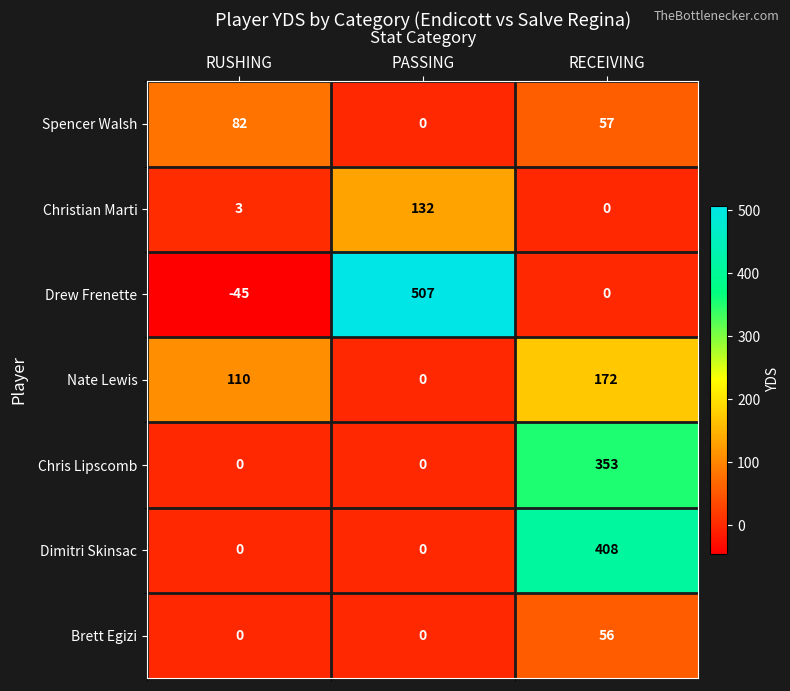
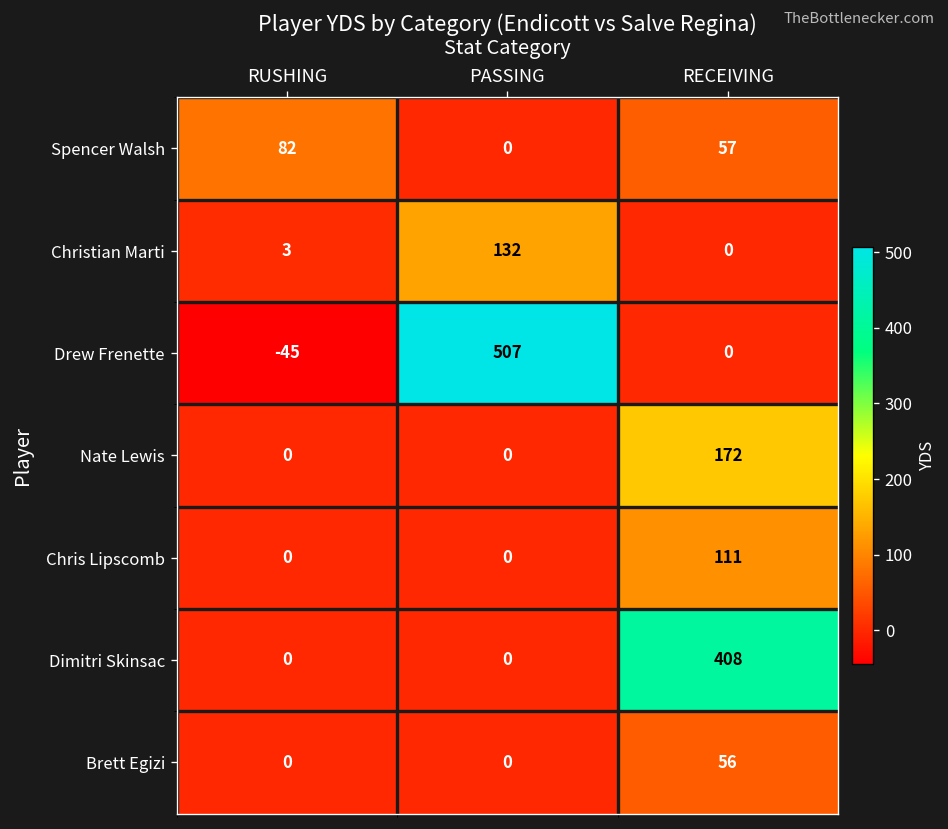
  {
    "Spencer Walsh": {
      "RUSHING": 82,
      "PASSING": 0,
      "RECEIVING": 57
    },
    "Christian Marti": {
      "RUSHING": 3,
      "PASSING": 132,
      "RECEIVING": 0
    },
    "Drew Frenette": {
      "RUSHING": -45,
      "PASSING": 507,
      "RECEIVING": 0
    },
    "Nate Lewis": {
-     "RUSHING": 110,
+     "RUSHING": 0,
      "PASSING": 0,
      "RECEIVING": 172
    },
    "Chris Lipscomb": {
      "RUSHING": 0,
      "PASSING": 0,
-     "RECEIVING": 353
+     "RECEIVING": 111
    },
    "Dimitri Skinsac": {
      "RUSHING": 0,
      "PASSING": 0,
      "RECEIVING": 408
    },
    "Brett Egizi": {
      "RUSHING": 0,
      "PASSING": 0,
      "RECEIVING": 56
    }
  }
